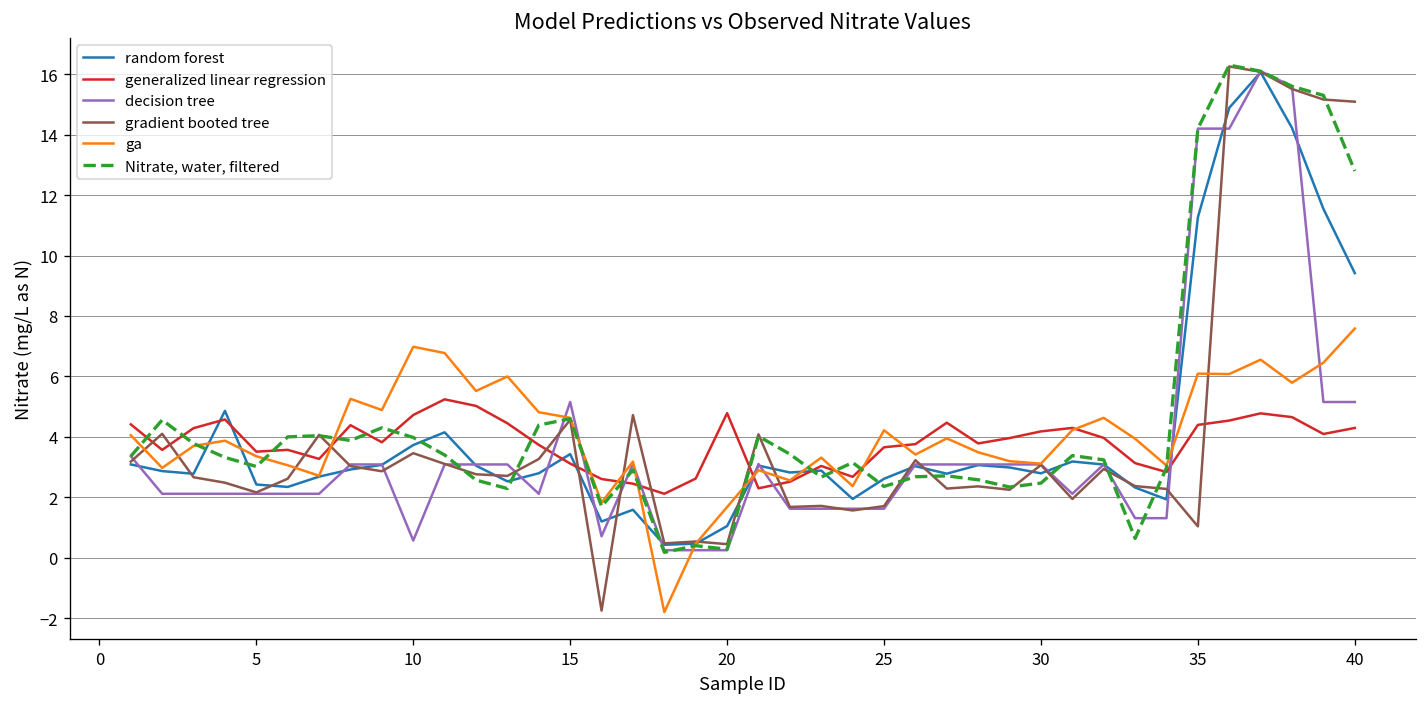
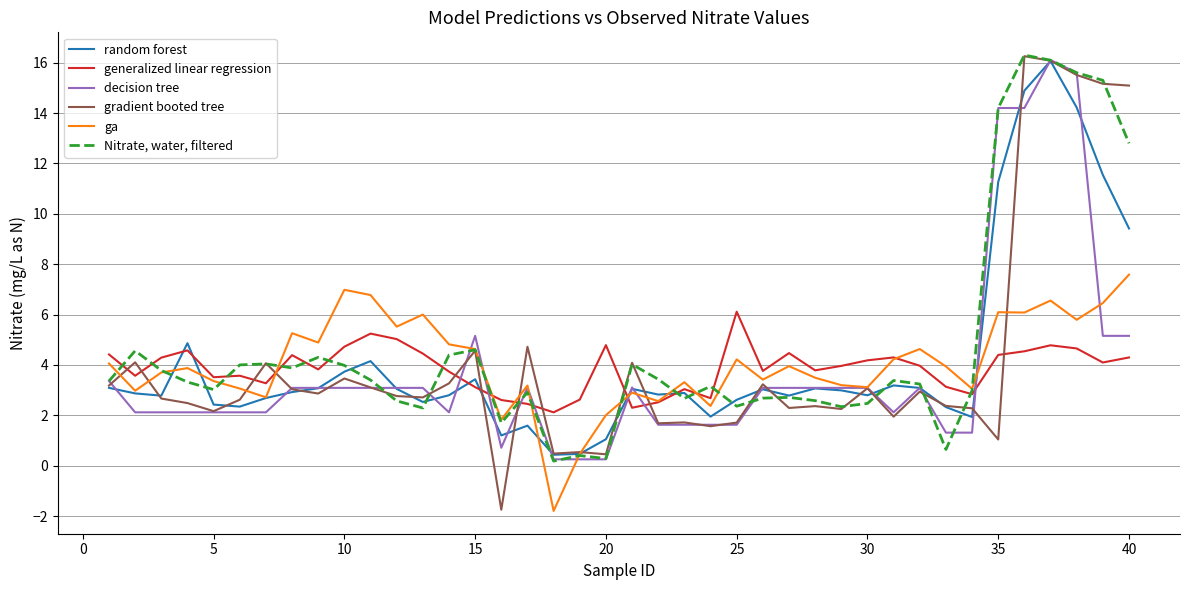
  {
    "random forest": {
      "5": 2.4,
      "10": 3.7,
      "15": 3.4,
      "20": 1.0,
      "25": 2.6,
      "30": 2.8,
      "35": 11.3,
      "40": 9.4
    },
    "generalized linear regression": {
      "5": 3.5,
      "10": 4.7,
      "15": 3.1,
      "20": 4.8,
-     "25": 3.7,
+     "25": 6.1,
      "30": 4.2,
      "35": 4.4,
      "40": 4.3
    },
    "decision tree": {
-     "10": 0.6,
+     "10": 3.1,
      "15": 5.2,
      "40": 5.2
    },
    "gradient booted tree": {
      "10": 3.5,
      "20": 0.4,
      "35": 1.0,
      "40": 15.1
    },
    "ga": {
      "5": 3.4,
      "10": 7.0,
-     "20": 1.7,
+     "20": 2.0,
      "25": 4.2,
      "35": 6.1,
      "40": 7.6
    },
    "Nitrate, water, filtered": {
      "5": 3.0,
      "10": 4.0,
      "25": 2.4,
      "30": 2.5,
      "40": 12.8
    }
  }
